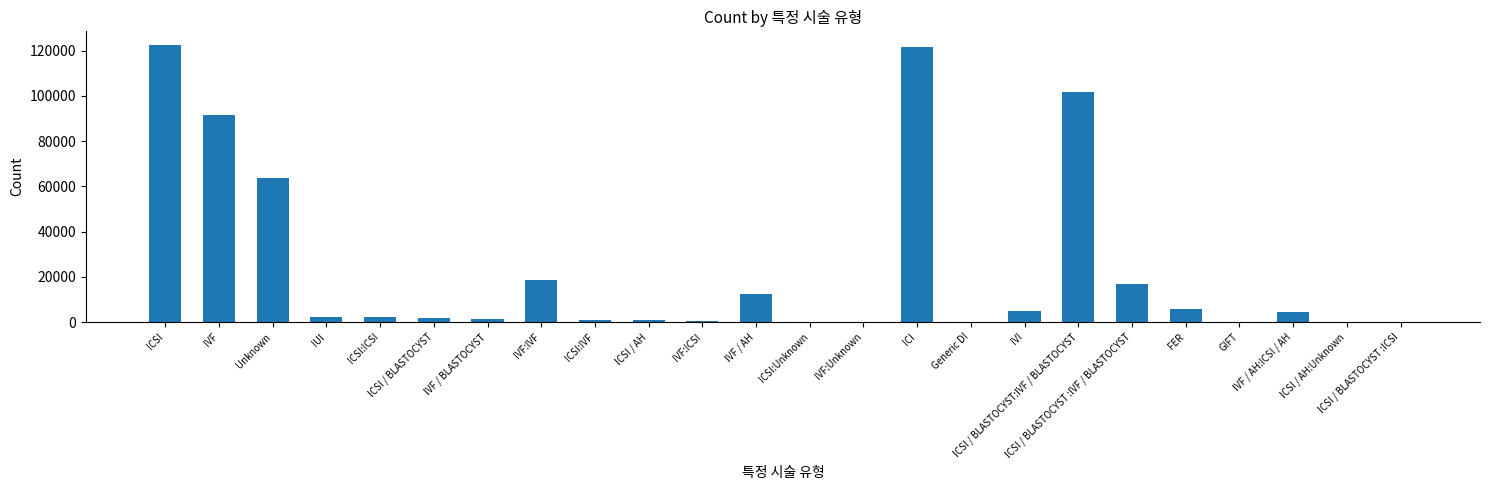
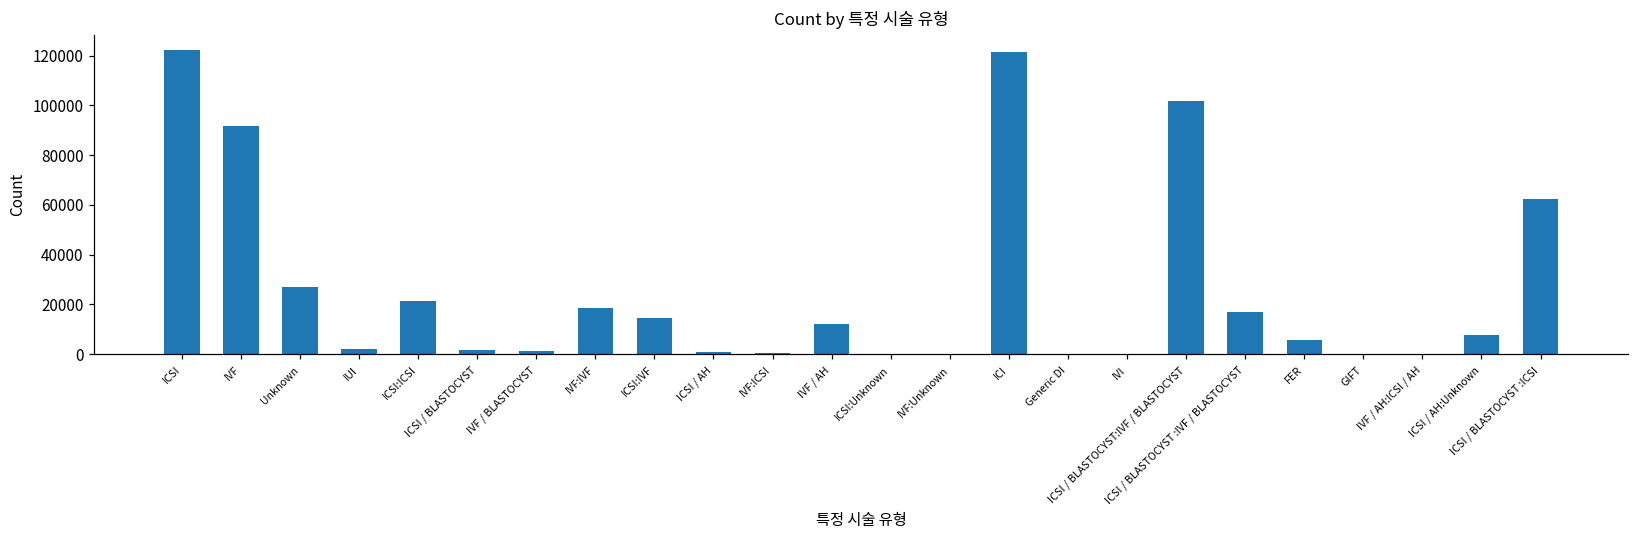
  {
    "ICSI": 122000,
    "IVF": 92000,
-   "Unknown": 64000,
+   "Unknown": 27000,
    "IUI": 2000,
-   "ICSI:ICSI": 2000,
+   "ICSI:ICSI": 21000,
    "ICSI / BLASTOCYST": 2000,
    "IVF / BLASTOCYST": 1000,
    "IVF:IVF": 18000,
-   "ICSI:IVF": 1000,
+   "ICSI:IVF": 15000,
    "IVF / AH": 12000,
    "ICI": 121000,
-   "IVI": 5000,
+   "IVI": 0,
    "ICSI / BLASTOCYST:IVF / BLASTOCYST": 102000,
    "ICSI / BLASTOCYST :IVF / BLASTOCYST": 17000,
    "FER": 6000,
-   "IVF / AH:ICSI / AH": 4000,
-   "ICSI / AH:Unknown": 0,
-   "ICSI / BLASTOCYST :ICSI": 0
+   "IVF / AH:ICSI / AH": 0,
+   "ICSI / AH:Unknown": 8000,
+   "ICSI / BLASTOCYST :ICSI": 62000
  }
